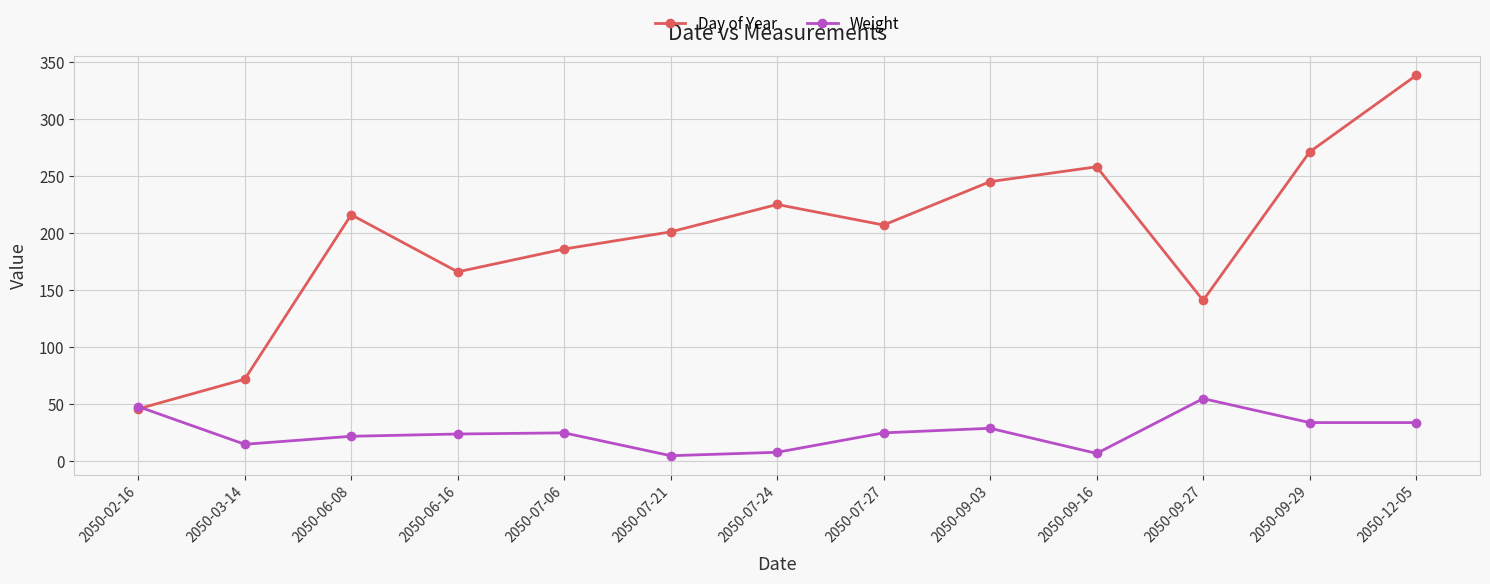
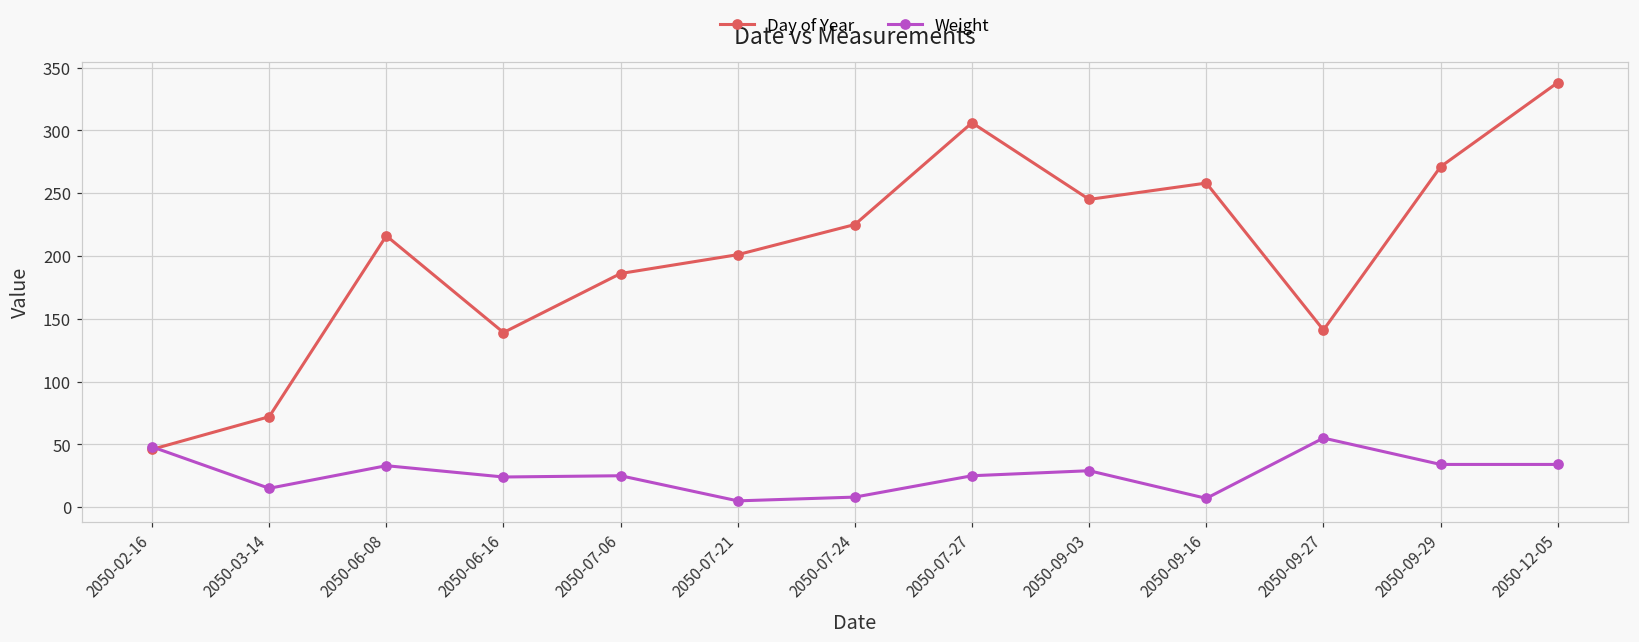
  {
    "Day of Year": {
      "2050-03-14": 72,
      "2050-06-08": 216,
-     "2050-06-16": 166,
+     "2050-06-16": 139,
      "2050-07-06": 186,
      "2050-07-21": 201,
      "2050-07-24": 225,
-     "2050-07-27": 207,
+     "2050-07-27": 306,
      "2050-09-03": 245,
      "2050-09-16": 258,
      "2050-09-27": 141,
      "2050-09-29": 271,
      "2050-12-05": 338
    },
    "Weight": {
      "2050-03-14": 15,
-     "2050-06-08": 22,
+     "2050-06-08": 33,
      "2050-06-16": 24,
      "2050-07-06": 25,
      "2050-07-21": 5,
      "2050-07-24": 8,
      "2050-07-27": 25,
      "2050-09-03": 29,
      "2050-09-16": 7,
      "2050-09-27": 55,
      "2050-09-29": 34,
      "2050-12-05": 34
    }
  }
